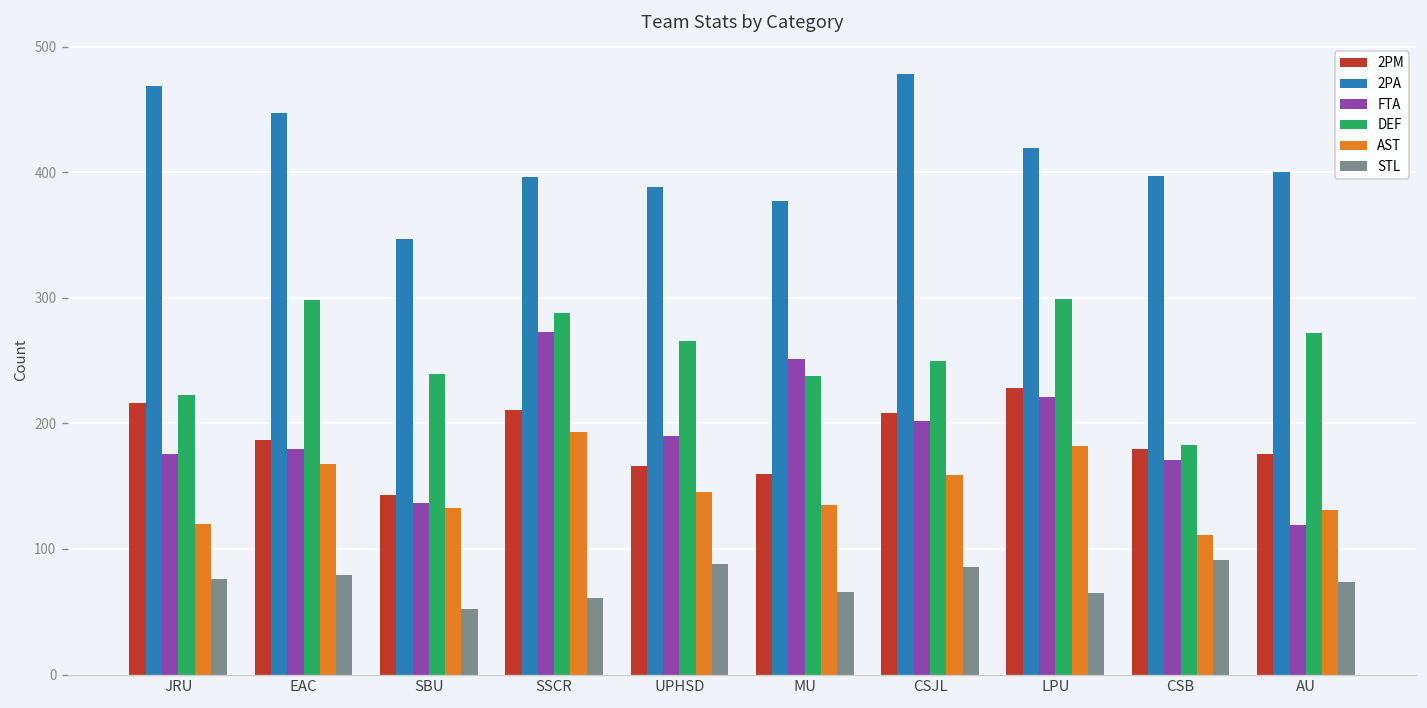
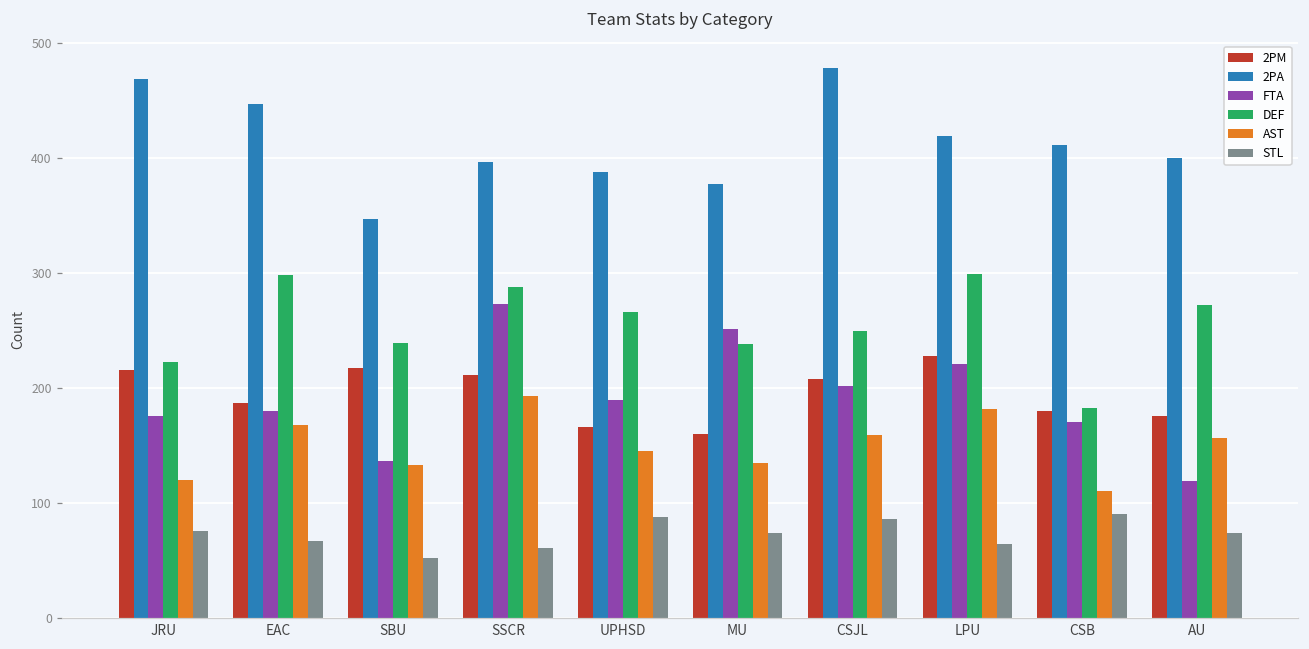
  {
    "2PM": {
      "JRU": 216,
      "EAC": 187,
-     "SBU": 143,
+     "SBU": 218,
      "SSCR": 211,
      "UPHSD": 166,
      "MU": 160,
      "CSJL": 208,
      "LPU": 228,
      "CSB": 180,
      "AU": 176
    },
    "2PA": {
      "JRU": 469,
      "EAC": 447,
      "SBU": 347,
      "SSCR": 396,
      "UPHSD": 388,
      "MU": 377,
      "CSJL": 478,
      "LPU": 419,
-     "CSB": 397,
+     "CSB": 411,
      "AU": 400
    },
    "FTA": {
      "JRU": 175,
      "EAC": 180,
      "SBU": 137,
      "SSCR": 273,
      "UPHSD": 190,
      "MU": 251,
      "CSJL": 202,
      "LPU": 221,
      "CSB": 171,
      "AU": 119
    },
    "DEF": {
      "JRU": 223,
      "EAC": 298,
      "SBU": 239,
      "SSCR": 288,
      "UPHSD": 266,
      "MU": 238,
      "CSJL": 250,
      "LPU": 299,
      "CSB": 183,
      "AU": 272
    },
    "AST": {
      "JRU": 120,
      "EAC": 168,
      "SBU": 133,
      "SSCR": 193,
      "UPHSD": 145,
      "MU": 135,
      "CSJL": 159,
      "LPU": 182,
      "CSB": 111,
-     "AU": 131
+     "AU": 157
    },
    "STL": {
      "JRU": 76,
-     "EAC": 79,
+     "EAC": 67,
      "SBU": 52,
      "SSCR": 61,
      "UPHSD": 88,
-     "MU": 66,
+     "MU": 74,
      "CSJL": 86,
      "LPU": 65,
      "CSB": 91,
      "AU": 74
    }
  }
